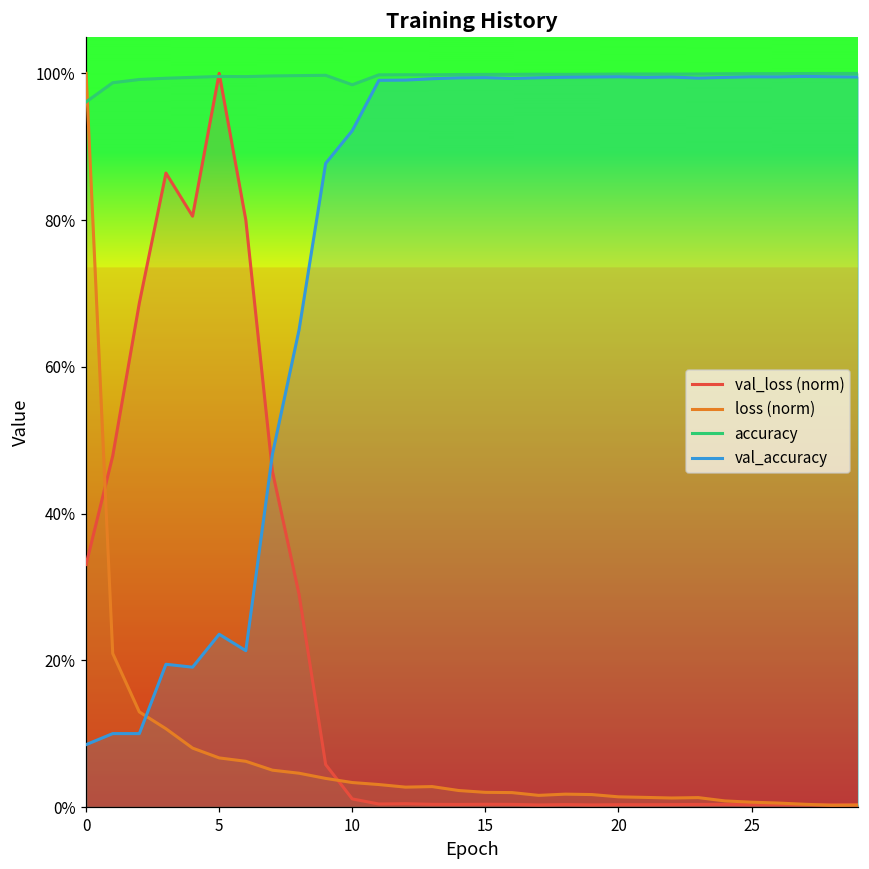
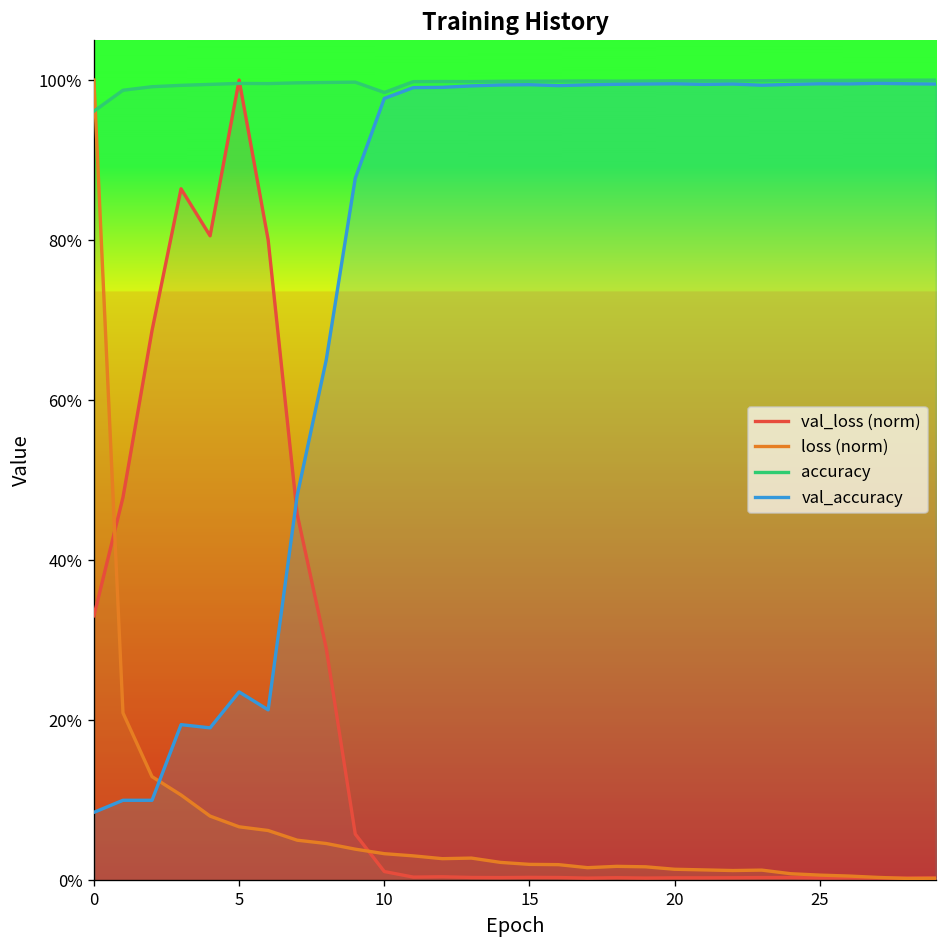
  {
    "accuracy": {
      "0": "96%",
      "5": "100%",
      "10": "98%",
      "15": "100%",
      "25": "100%"
    },
    "val_accuracy": {
      "0": "9%",
      "5": "24%",
-     "10": "92%",
+     "10": "98%",
      "15": "99%",
      "25": "100%"
    }
  }
